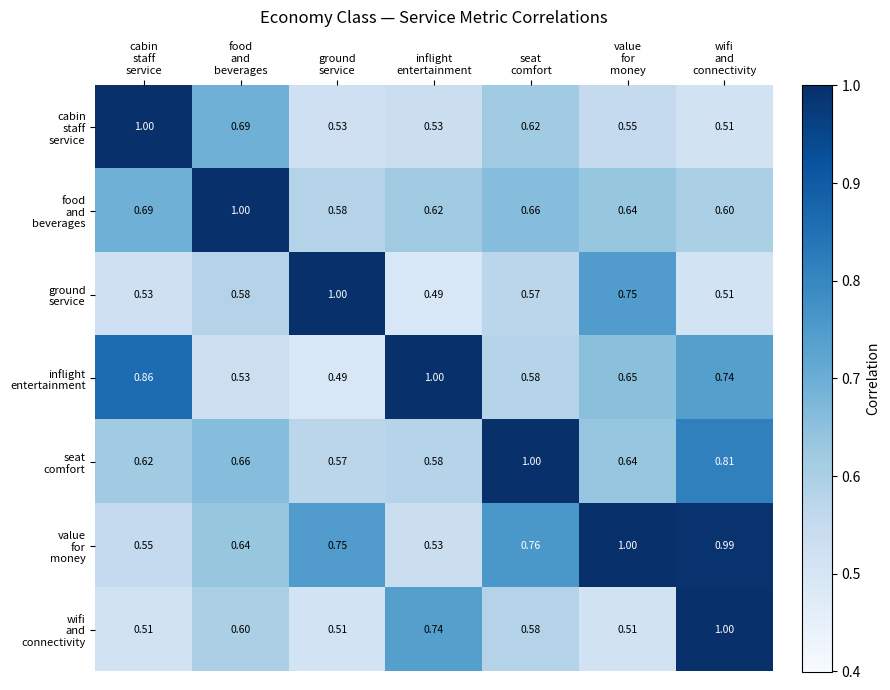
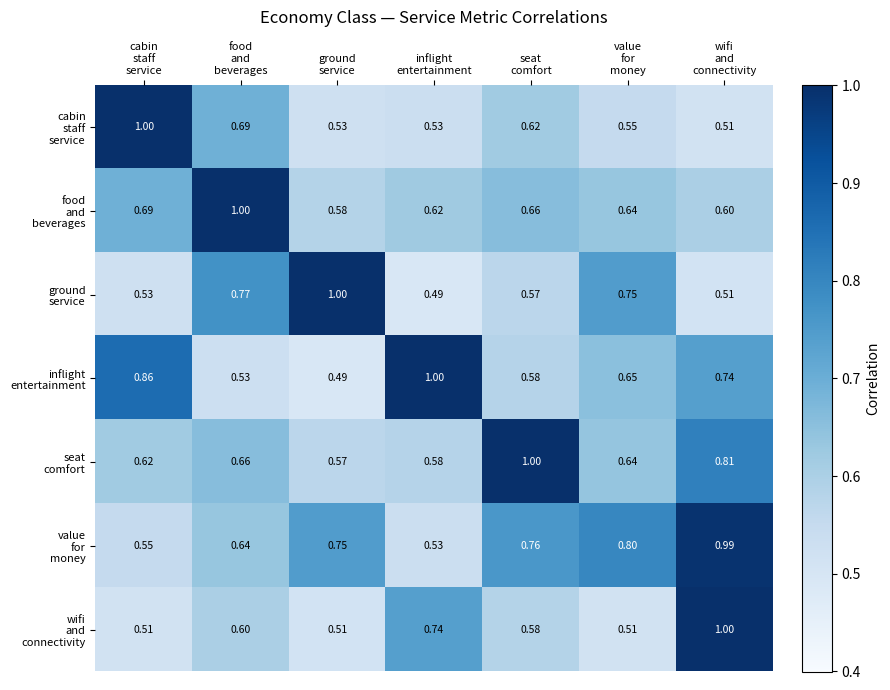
  {
    "cabin staff service": {
      "cabin staff service": 1.00,
      "food and beverages": 0.69,
      "ground service": 0.53,
      "inflight entertainment": 0.53,
      "seat comfort": 0.62,
      "value for money": 0.55,
      "wifi and connectivity": 0.51
    },
    "food and beverages": {
      "cabin staff service": 0.69,
      "food and beverages": 1.00,
      "ground service": 0.58,
      "inflight entertainment": 0.62,
      "seat comfort": 0.66,
      "value for money": 0.64,
      "wifi and connectivity": 0.60
    },
    "ground service": {
      "cabin staff service": 0.53,
-     "food and beverages": 0.58,
+     "food and beverages": 0.77,
      "ground service": 1.00,
      "inflight entertainment": 0.49,
      "seat comfort": 0.57,
      "value for money": 0.75,
      "wifi and connectivity": 0.51
    },
    "inflight entertainment": {
      "cabin staff service": 0.86,
      "food and beverages": 0.53,
      "ground service": 0.49,
      "inflight entertainment": 1.00,
      "seat comfort": 0.58,
      "value for money": 0.65,
      "wifi and connectivity": 0.74
    },
    "seat comfort": {
      "cabin staff service": 0.62,
      "food and beverages": 0.66,
      "ground service": 0.57,
      "inflight entertainment": 0.58,
      "seat comfort": 1.00,
      "value for money": 0.64,
      "wifi and connectivity": 0.81
    },
    "value for money": {
      "cabin staff service": 0.55,
      "food and beverages": 0.64,
      "ground service": 0.75,
      "inflight entertainment": 0.53,
      "seat comfort": 0.76,
-     "value for money": 1.00,
+     "value for money": 0.80,
      "wifi and connectivity": 0.99
    },
    "wifi and connectivity": {
      "cabin staff service": 0.51,
      "food and beverages": 0.60,
      "ground service": 0.51,
      "inflight entertainment": 0.74,
      "seat comfort": 0.58,
      "value for money": 0.51,
      "wifi and connectivity": 1.00
    }
  }
